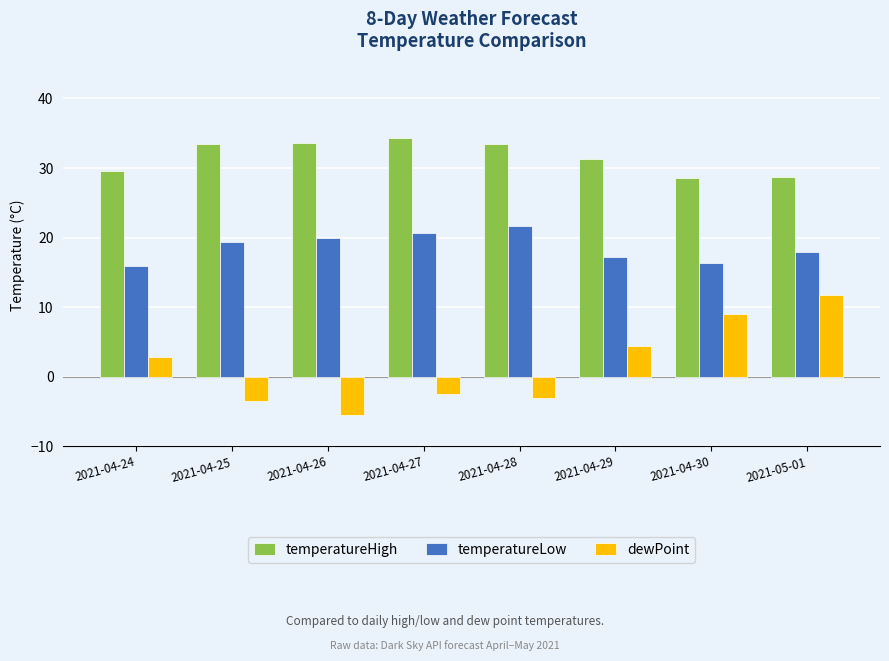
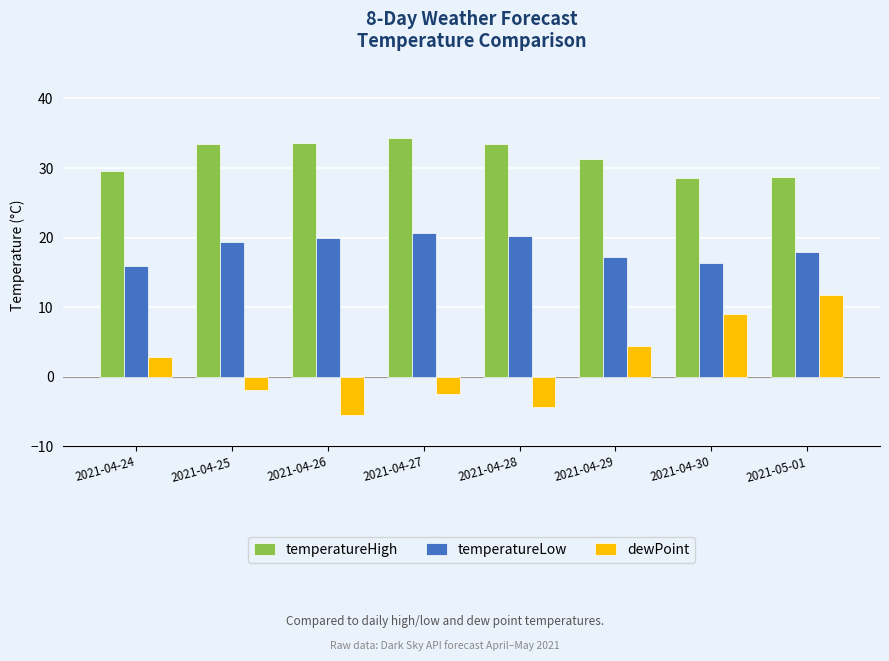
  {
    "temperatureHigh": {
      "2021-04-24": 30,
      "2021-04-25": 33,
      "2021-04-26": 34,
      "2021-04-27": 34,
      "2021-04-28": 33,
      "2021-04-29": 31,
      "2021-04-30": 29,
      "2021-05-01": 29
    },
    "temperatureLow": {
      "2021-04-24": 16,
      "2021-04-25": 19,
      "2021-04-26": 20,
      "2021-04-27": 21,
-     "2021-04-28": 22,
+     "2021-04-28": 20,
      "2021-04-29": 17,
      "2021-04-30": 16,
      "2021-05-01": 18
    },
    "dewPoint": {
      "2021-04-24": 3,
-     "2021-04-25": -4,
+     "2021-04-25": -2,
      "2021-04-26": -6,
      "2021-04-27": -2,
-     "2021-04-28": -3,
+     "2021-04-28": -4,
      "2021-04-29": 4,
      "2021-04-30": 9,
      "2021-05-01": 12
    }
  }
